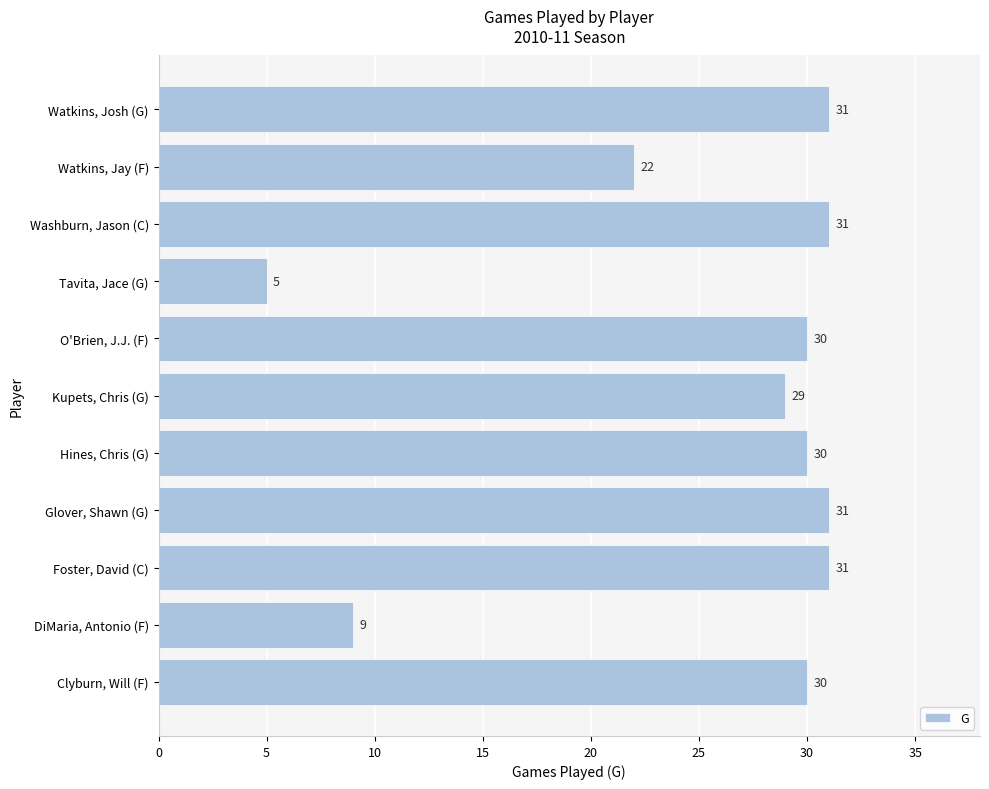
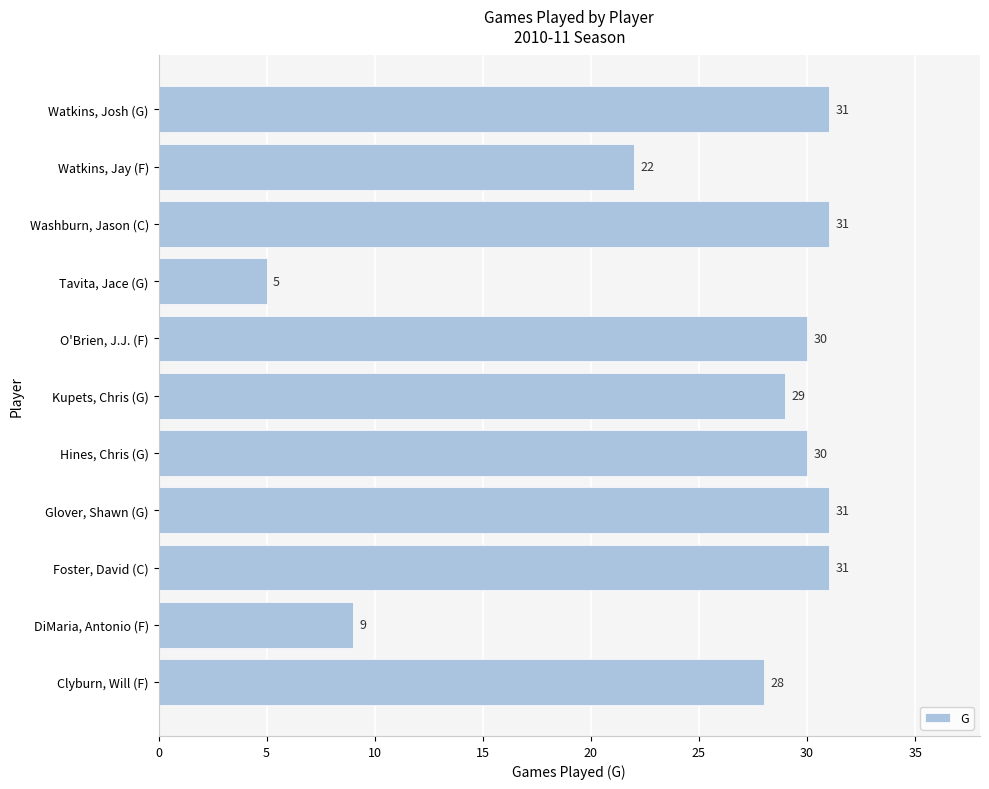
  {
    "Watkins, Josh (G)": 31,
    "Watkins, Jay (F)": 22,
    "Washburn, Jason (C)": 31,
    "Tavita, Jace (G)": 5,
    "O'Brien, J.J. (F)": 30,
    "Kupets, Chris (G)": 29,
    "Hines, Chris (G)": 30,
    "Glover, Shawn (G)": 31,
    "Foster, David (C)": 31,
    "DiMaria, Antonio (F)": 9,
-   "Clyburn, Will (F)": 30
+   "Clyburn, Will (F)": 28
  }
